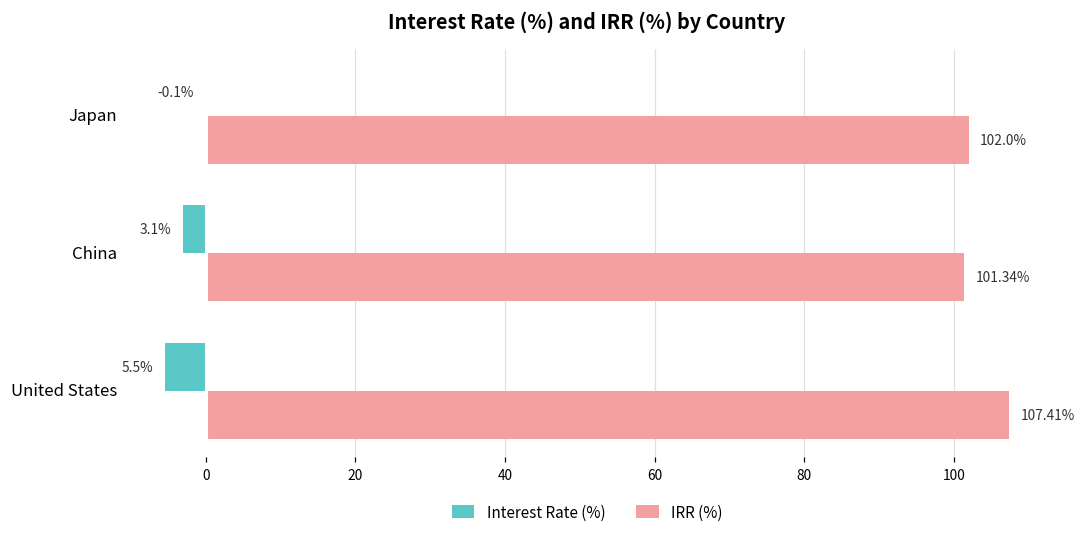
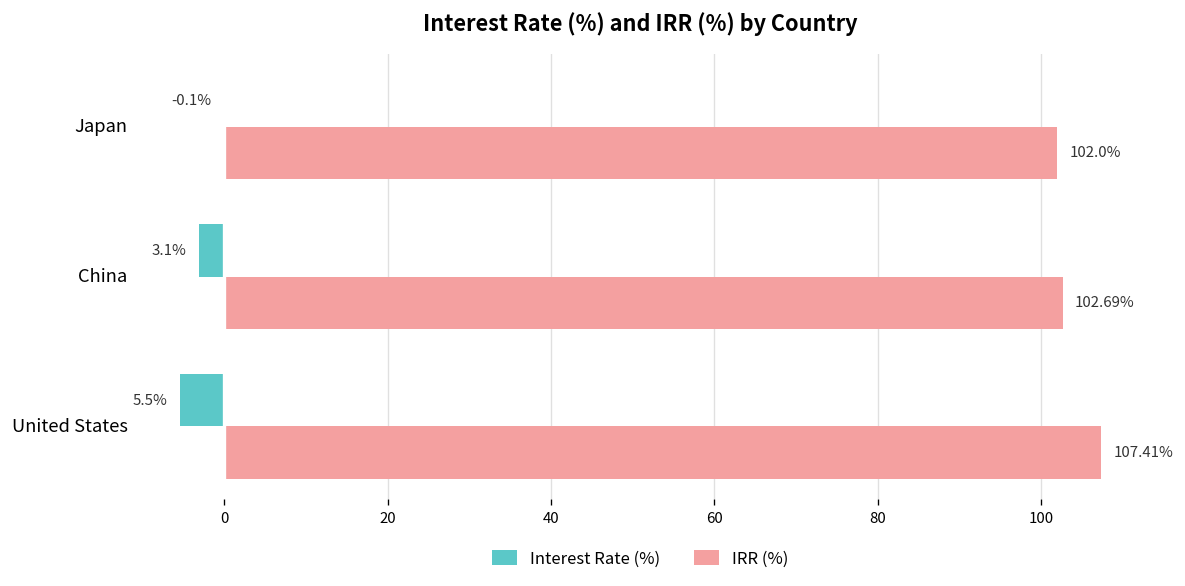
  {
    "Interest Rate (%)": {
      "Japan": "-0.1%"
    },
    "IRR (%)": {
      "Japan": "102.0%",
-     "China": "101.34%",
+     "China": "102.69%",
      "United States": "107.41%"
    }
  }
